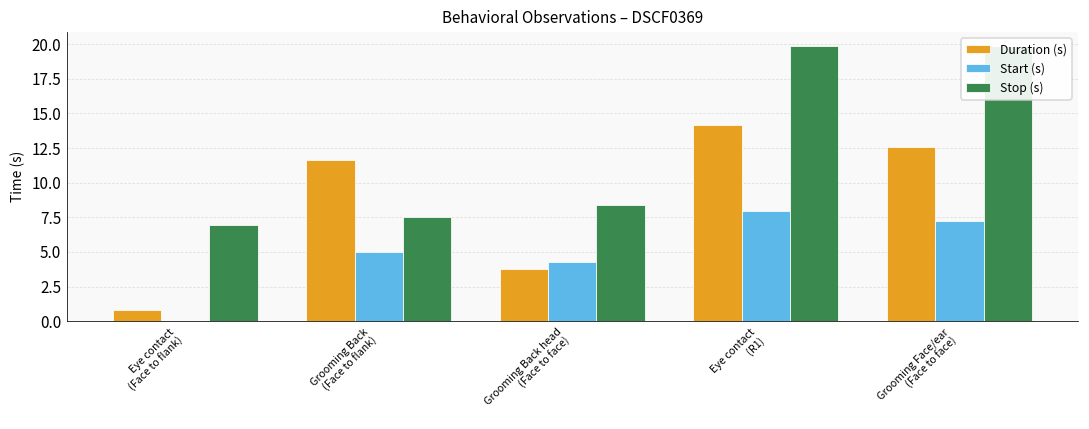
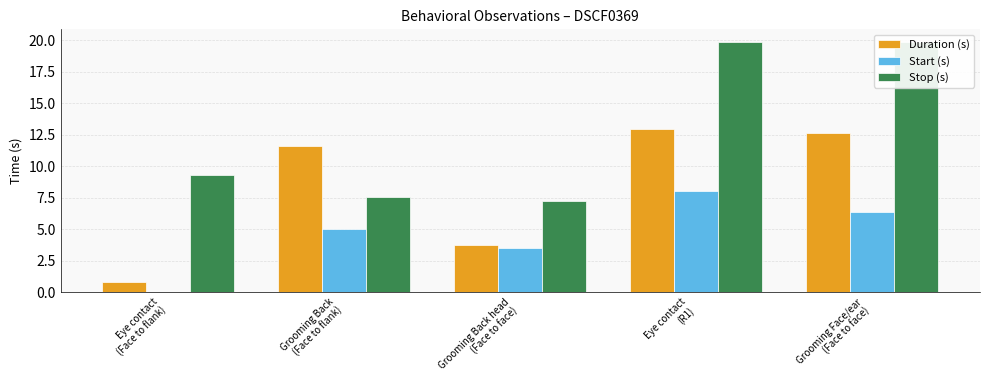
  {
    "Duration (s)": {
      "Eye contact (Face to flank)": 0.8,
      "Grooming Back (Face to flank)": 11.6,
      "Grooming Back head (Face to face)": 3.8,
-     "Eye contact (R1)": 14.2,
+     "Eye contact (R1)": 12.9,
      "Grooming Face/ear (Face to face)": 12.6
    },
    "Start (s)": {
      "Eye contact (Face to flank)": 0.0,
      "Grooming Back (Face to flank)": 5.0,
-     "Grooming Back head (Face to face)": 4.3,
+     "Grooming Back head (Face to face)": 3.5,
      "Eye contact (R1)": 8.0,
-     "Grooming Face/ear (Face to face)": 7.3
+     "Grooming Face/ear (Face to face)": 6.4
    },
    "Stop (s)": {
-     "Eye contact (Face to flank)": 6.9,
+     "Eye contact (Face to flank)": 9.3,
      "Grooming Back (Face to flank)": 7.5,
-     "Grooming Back head (Face to face)": 8.4,
+     "Grooming Back head (Face to face)": 7.3,
      "Eye contact (R1)": 19.9
    }
  }
